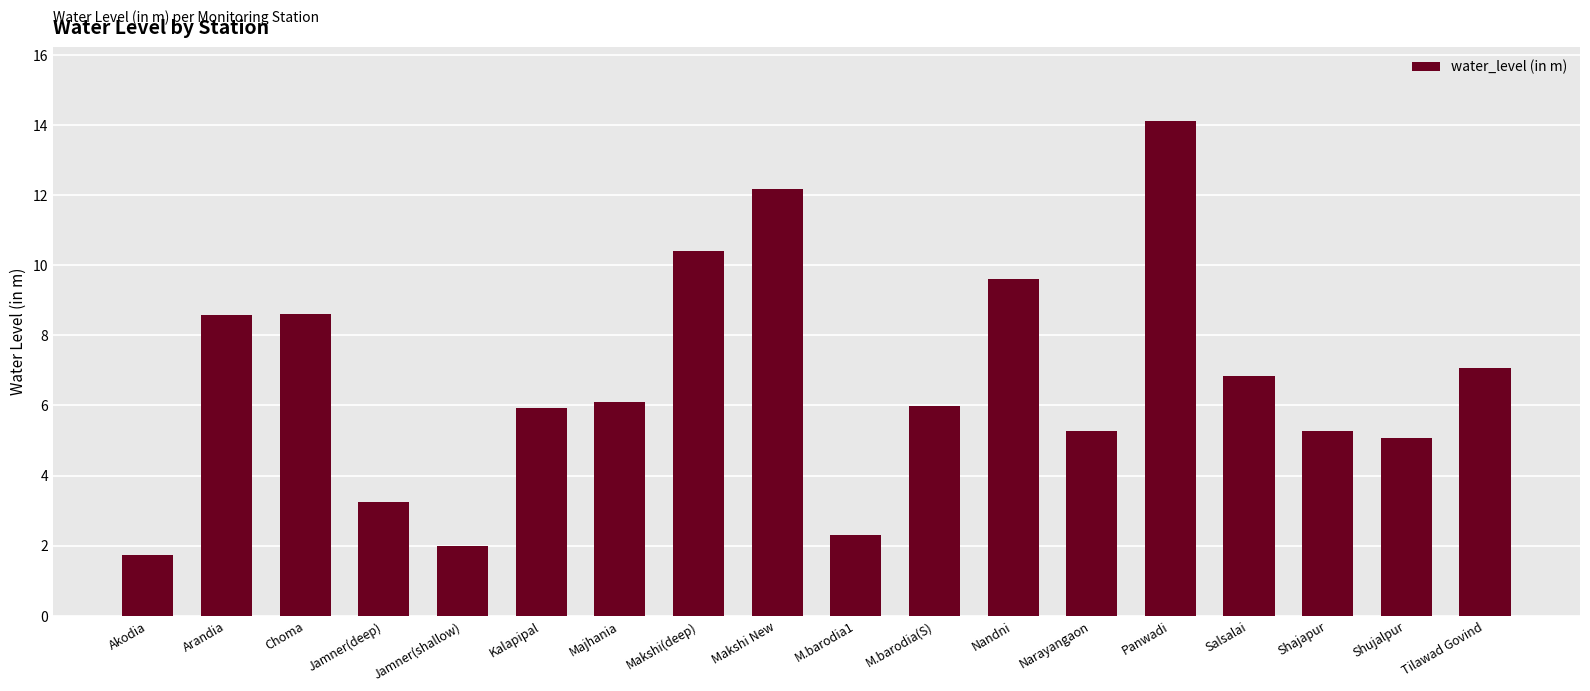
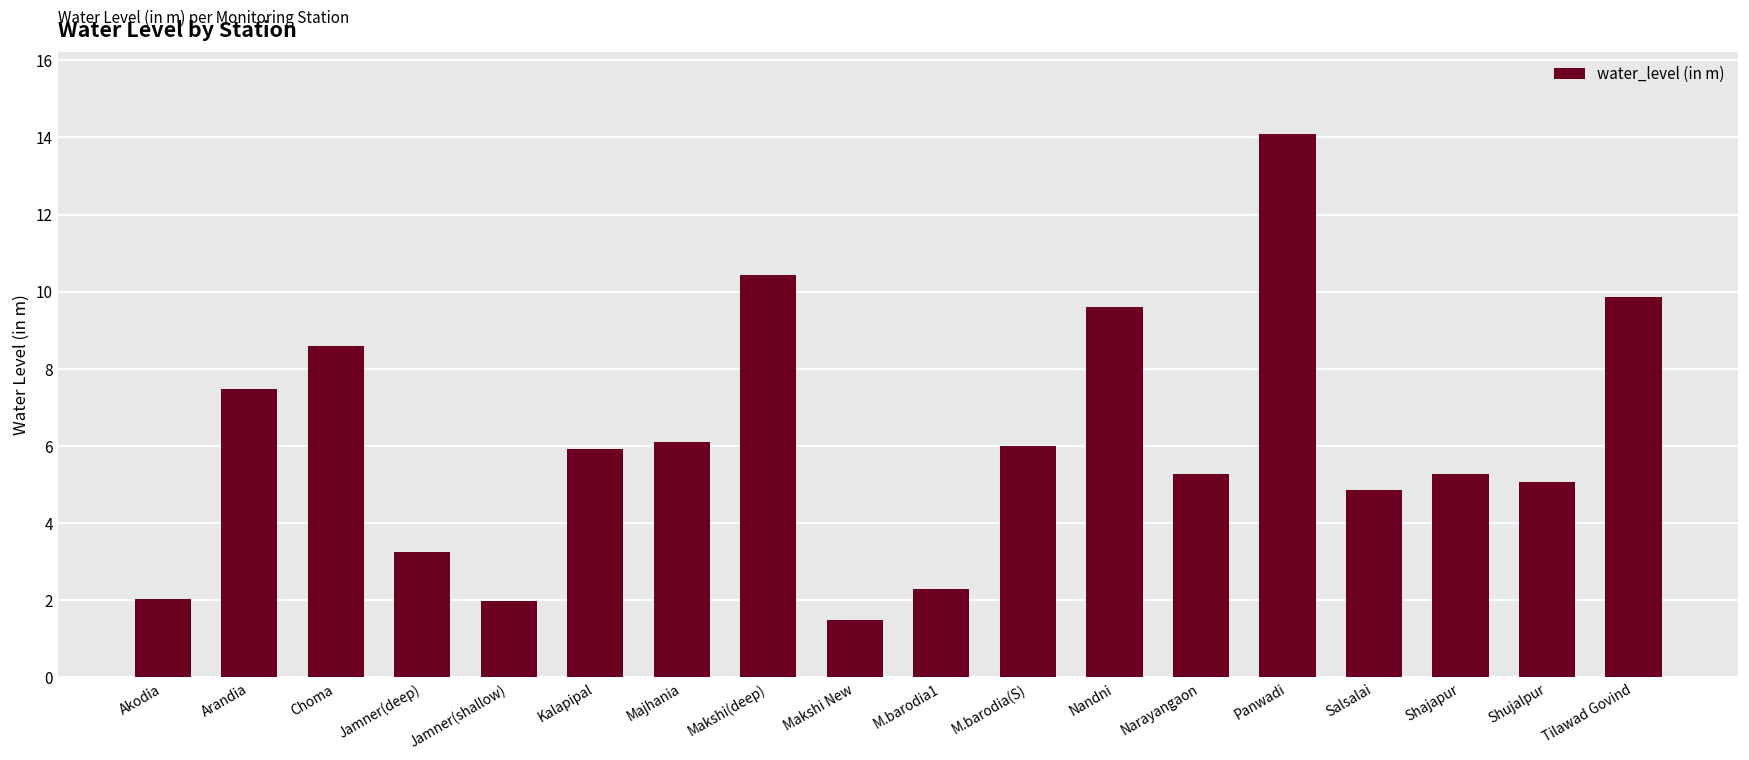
  {
-   "Akodia": 1.8,
-   "Arandia": 8.6,
+   "Akodia": 2.0,
+   "Arandia": 7.5,
    "Choma": 8.6,
    "Jamner(deep)": 3.2,
    "Jamner(shallow)": 2.0,
    "Kalapipal": 5.9,
    "Majhania": 6.1,
    "Makshi(deep)": 10.4,
-   "Makshi New": 12.2,
+   "Makshi New": 1.5,
    "M.barodia1": 2.3,
    "M.barodia(S)": 6.0,
    "Nandni": 9.6,
    "Narayangaon": 5.3,
    "Panwadi": 14.1,
-   "Salsalai": 6.9,
+   "Salsalai": 4.9,
    "Shajapur": 5.3,
    "Shujalpur": 5.1,
-   "Tilawad Govind": 7.1
+   "Tilawad Govind": 9.9
  }
